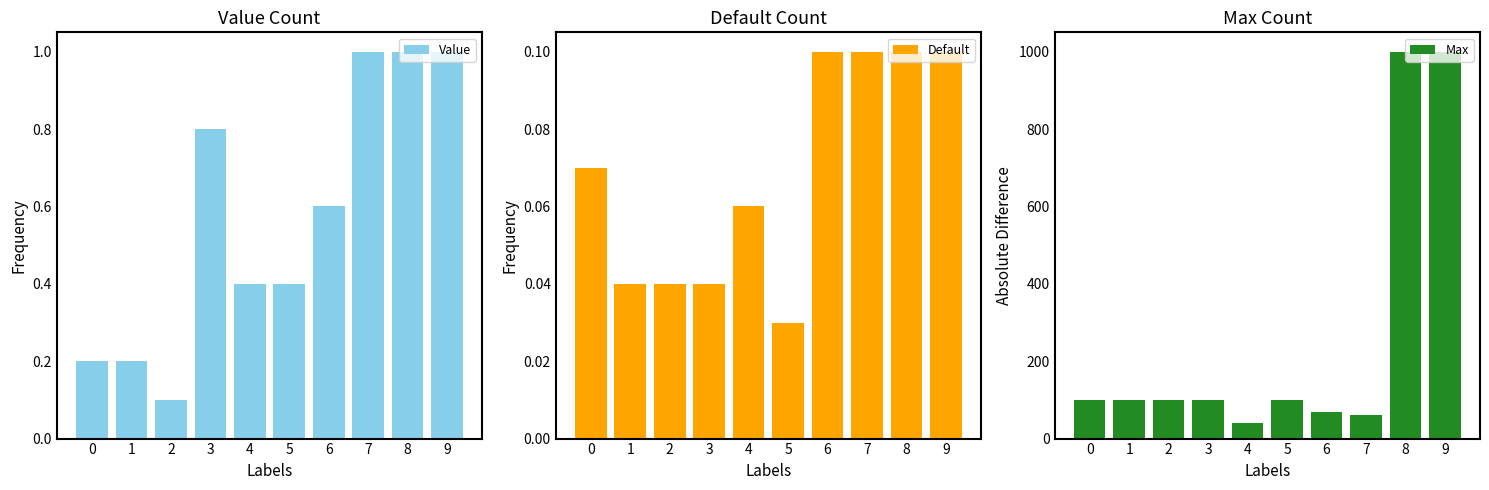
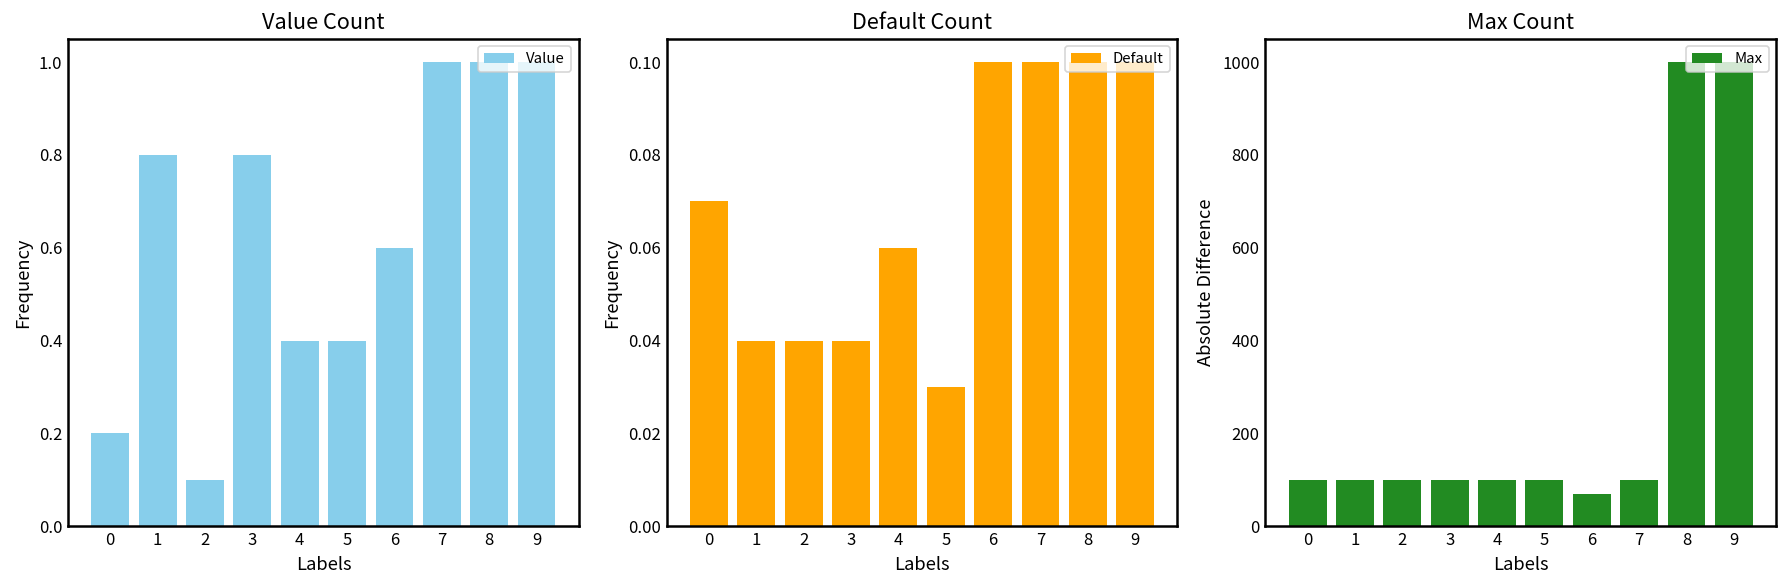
  {
    "Value Count": {
      "0": 0.2,
-     "1": 0.2,
+     "1": 0.8,
      "2": 0.1,
      "3": 0.8,
      "4": 0.4,
      "5": 0.4,
      "6": 0.6,
      "7": 1.0
    },
    "Default Count": {
      "0": 0.070,
      "1": 0.040,
      "2": 0.040,
      "3": 0.040,
      "4": 0.060,
      "5": 0.030,
      "6": 0.100,
      "7": 0.100
    },
    "Max Count": {
      "0": 100,
      "1": 100,
      "2": 100,
      "3": 100,
-     "4": 40,
+     "4": 100,
      "5": 100,
      "6": 70,
-     "7": 60
+     "7": 100
    }
  }
